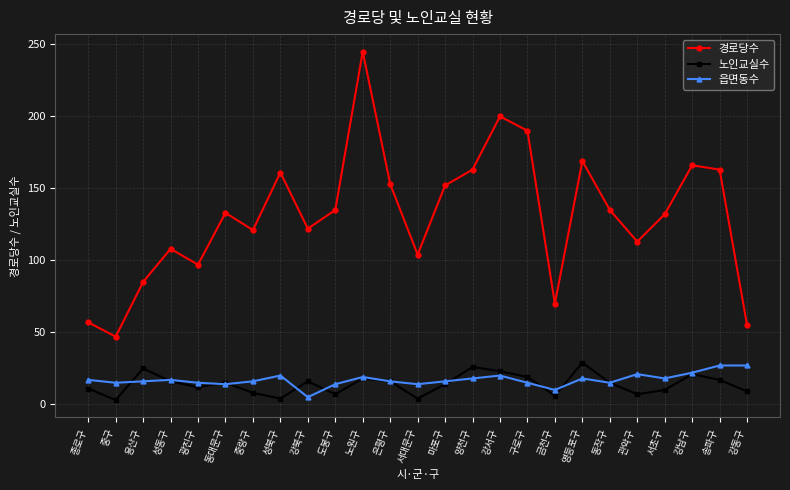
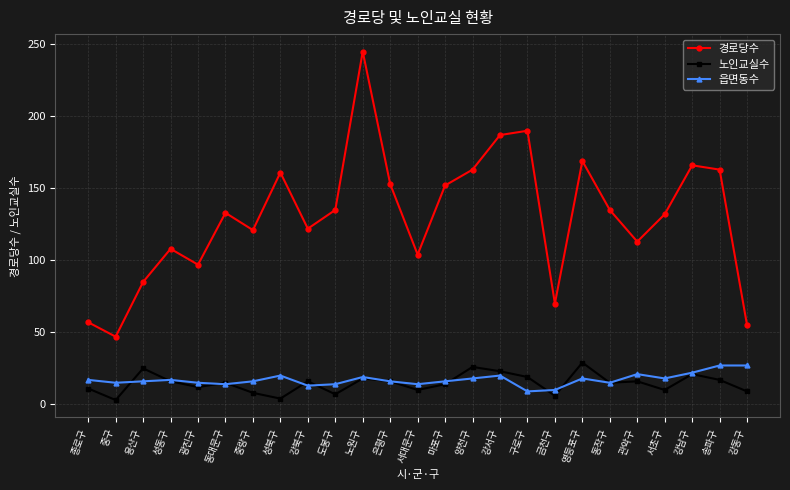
  {
    "경로당수": {
      "종로구": 57,
      "중구": 47,
      "용산구": 85,
      "성동구": 108,
      "광진구": 97,
      "동대문구": 133,
      "중랑구": 121,
      "성북구": 161,
      "강북구": 122,
      "도봉구": 135,
      "노원구": 245,
      "은평구": 153,
      "서대문구": 104,
      "마포구": 152,
      "양천구": 163,
-     "강서구": 200,
+     "강서구": 187,
      "구로구": 190,
      "금천구": 70,
      "영등포구": 169,
      "동작구": 135,
      "관악구": 113,
      "서초구": 132,
      "강남구": 166,
      "송파구": 163,
      "강동구": 55
    },
    "노인교실수": {
      "종로구": 11,
      "중구": 3,
      "용산구": 25,
      "광진구": 12,
      "중랑구": 8,
      "성북구": 4,
      "강북구": 16,
      "도봉구": 7,
-     "서대문구": 4,
+     "서대문구": 10,
      "마포구": 14,
      "양천구": 26,
      "강서구": 23,
      "구로구": 19,
      "금천구": 6,
      "영등포구": 29,
-     "관악구": 7,
+     "관악구": 16,
      "서초구": 10,
      "송파구": 17,
      "강동구": 9
    },
    "읍면동수": {
      "종로구": 17,
      "중구": 15,
      "용산구": 16,
      "광진구": 15,
      "중랑구": 16,
      "성북구": 20,
-     "강북구": 5,
+     "강북구": 13,
      "도봉구": 14,
      "서대문구": 14,
      "마포구": 16,
      "양천구": 18,
      "강서구": 20,
-     "구로구": 15,
+     "구로구": 9,
      "금천구": 10,
      "영등포구": 18,
      "관악구": 21,
      "서초구": 18,
      "송파구": 27,
      "강동구": 27
    }
  }
